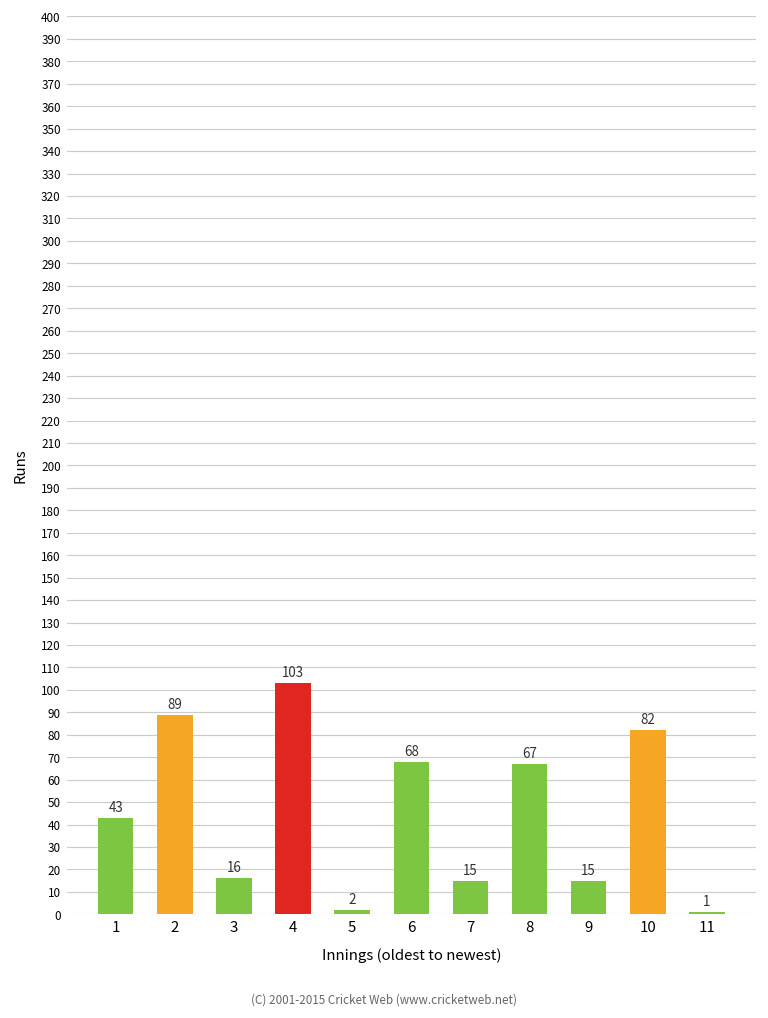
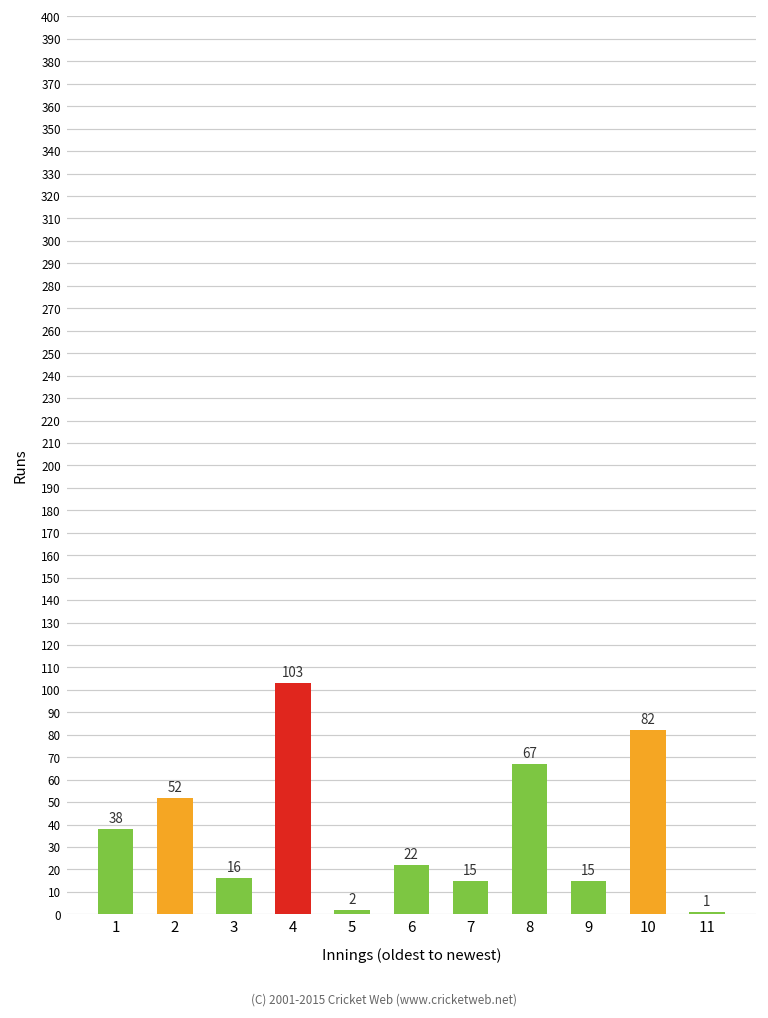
  {
-   "1": 43,
-   "2": 89,
+   "1": 38,
+   "2": 52,
    "3": 16,
    "4": 103,
    "5": 2,
-   "6": 68,
+   "6": 22,
    "7": 15,
    "8": 67,
    "9": 15,
    "10": 82,
    "11": 1
  }
